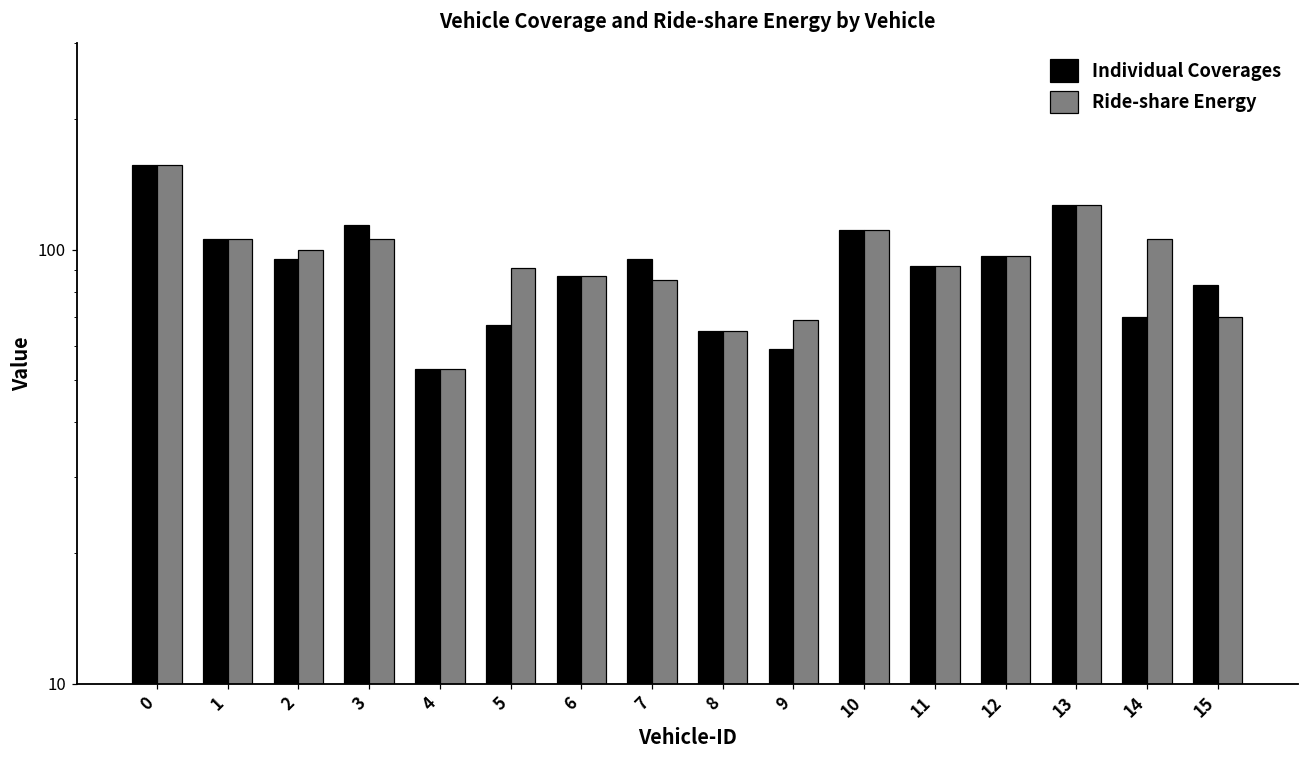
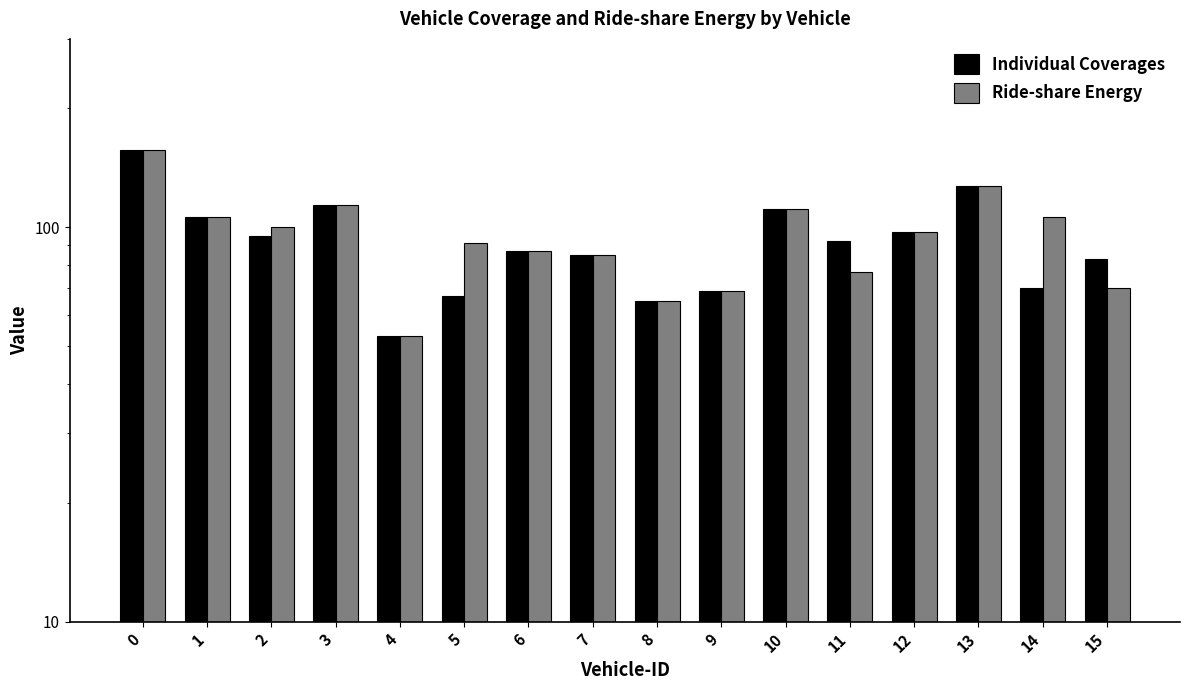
  {
    "Individual Coverages": {
      "0": 157,
      "1": 106,
      "2": 95,
      "3": 114,
      "4": 53,
      "5": 67,
      "6": 87,
-     "7": 95,
+     "7": 85,
      "8": 65,
-     "9": 59,
+     "9": 69,
      "10": 111,
      "11": 92,
      "12": 97,
      "13": 127,
      "14": 70,
      "15": 83
    },
    "Ride-share Energy": {
      "0": 157,
      "1": 106,
      "2": 100,
-     "3": 106,
+     "3": 114,
      "4": 53,
      "5": 91,
      "6": 87,
      "7": 85,
      "8": 65,
      "9": 69,
      "10": 111,
-     "11": 92,
+     "11": 77,
      "12": 97,
      "13": 127,
      "14": 106,
      "15": 70
    }
  }
